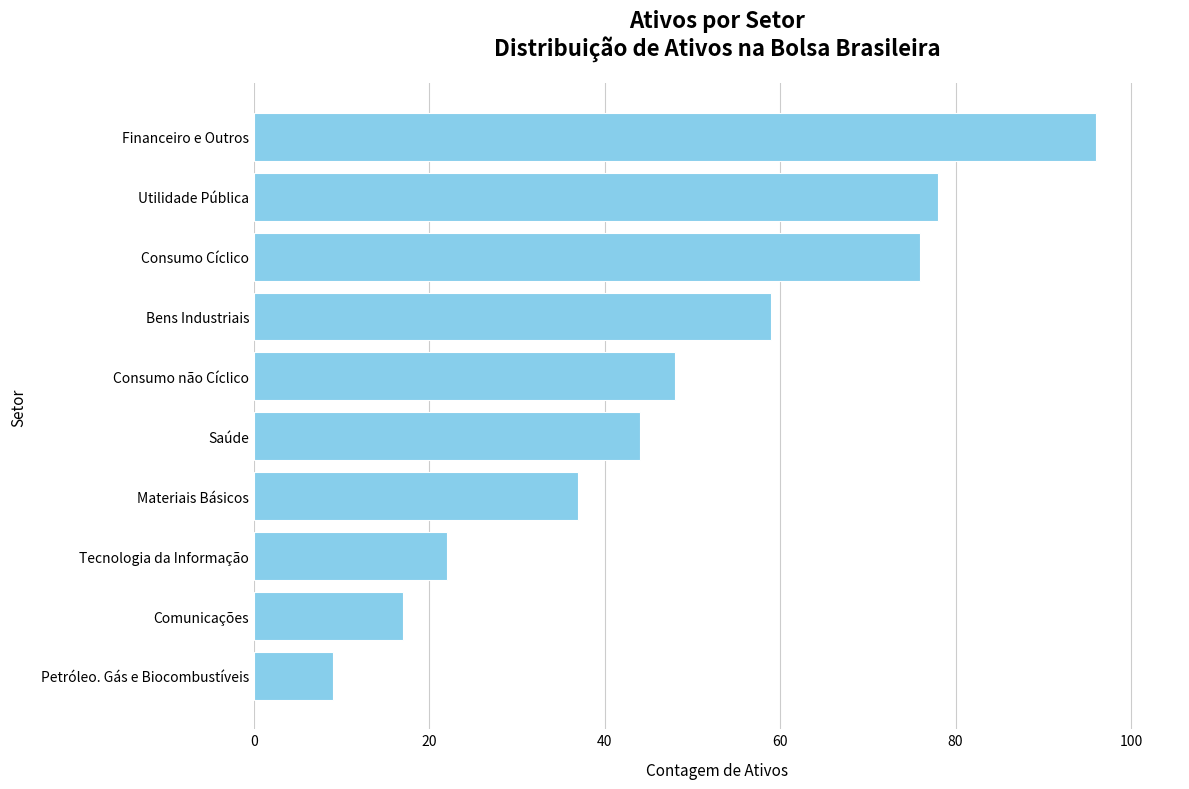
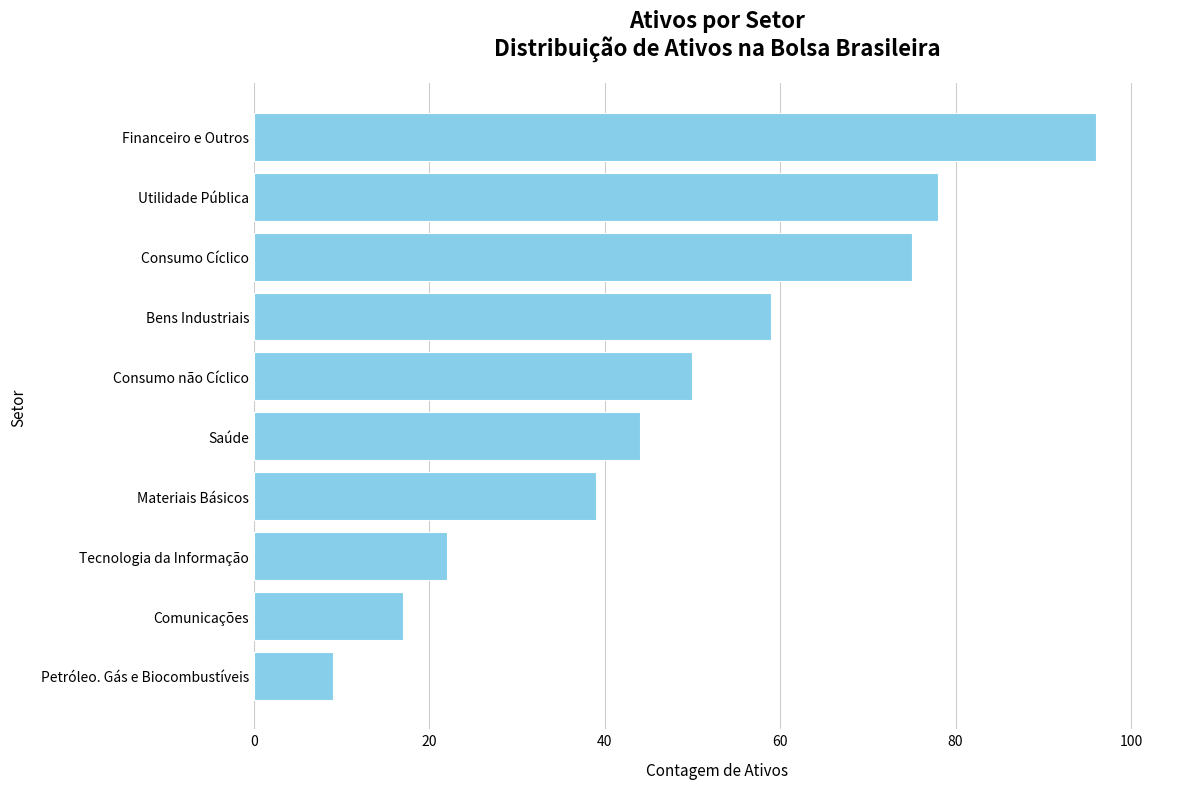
  {
    "Financeiro e Outros": 96,
    "Utilidade Pública": 78,
-   "Consumo Cíclico": 76,
+   "Consumo Cíclico": 75,
    "Bens Industriais": 59,
-   "Consumo não Cíclico": 48,
+   "Consumo não Cíclico": 50,
    "Saúde": 44,
-   "Materiais Básicos": 37,
+   "Materiais Básicos": 39,
    "Tecnologia da Informação": 22,
    "Comunicações": 17,
    "Petróleo. Gás e Biocombustíveis": 9
  }
